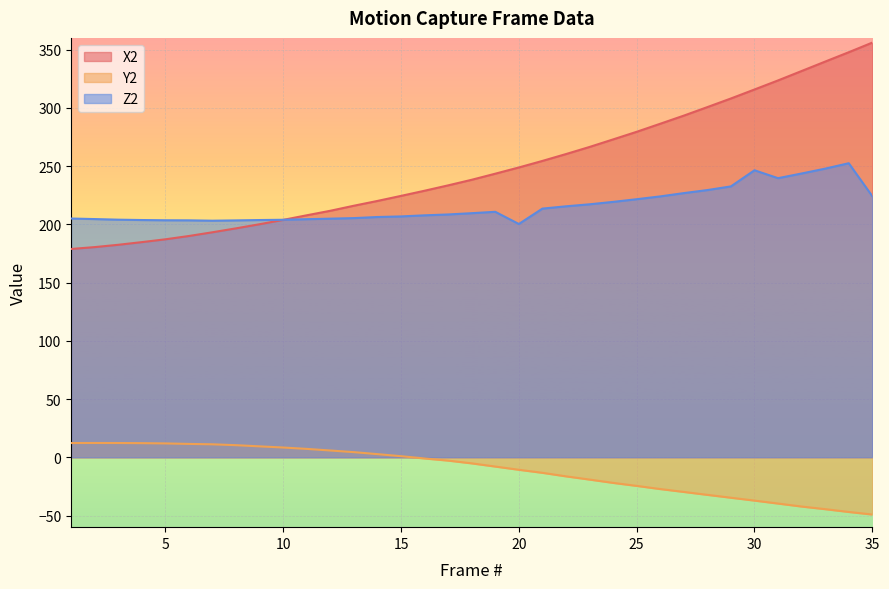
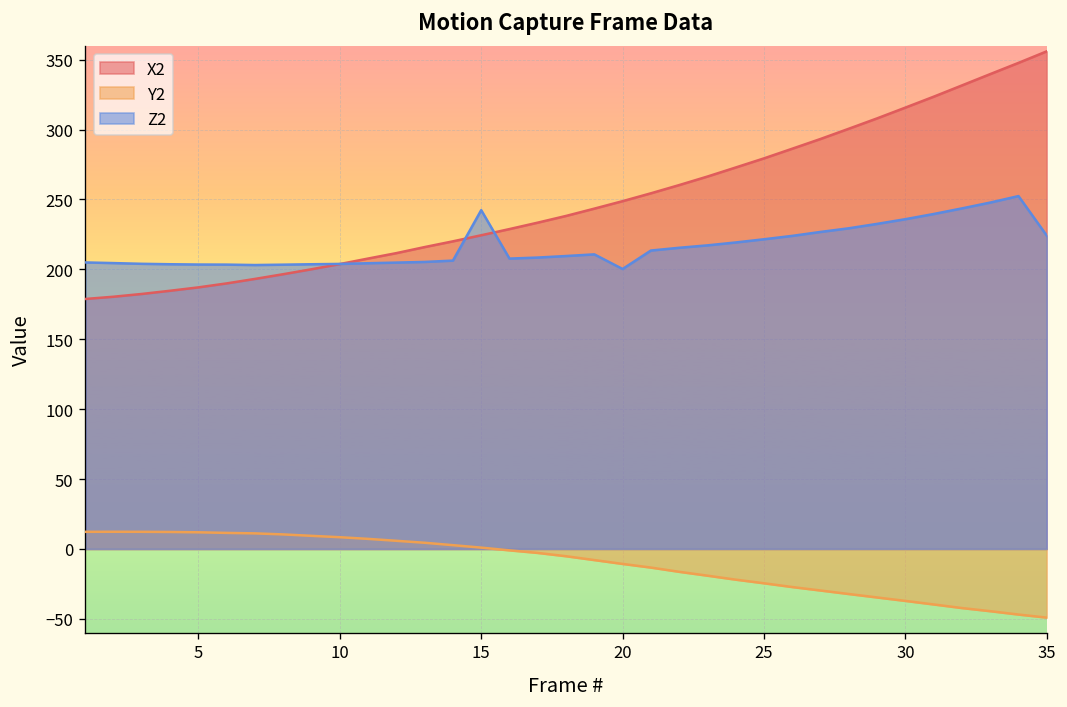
  {
    "Z2": {
      "5": 203,
-     "15": 207,
+     "15": 242,
      "20": 200,
      "25": 222,
-     "30": 246,
+     "30": 236,
      "35": 224
    }
  }
